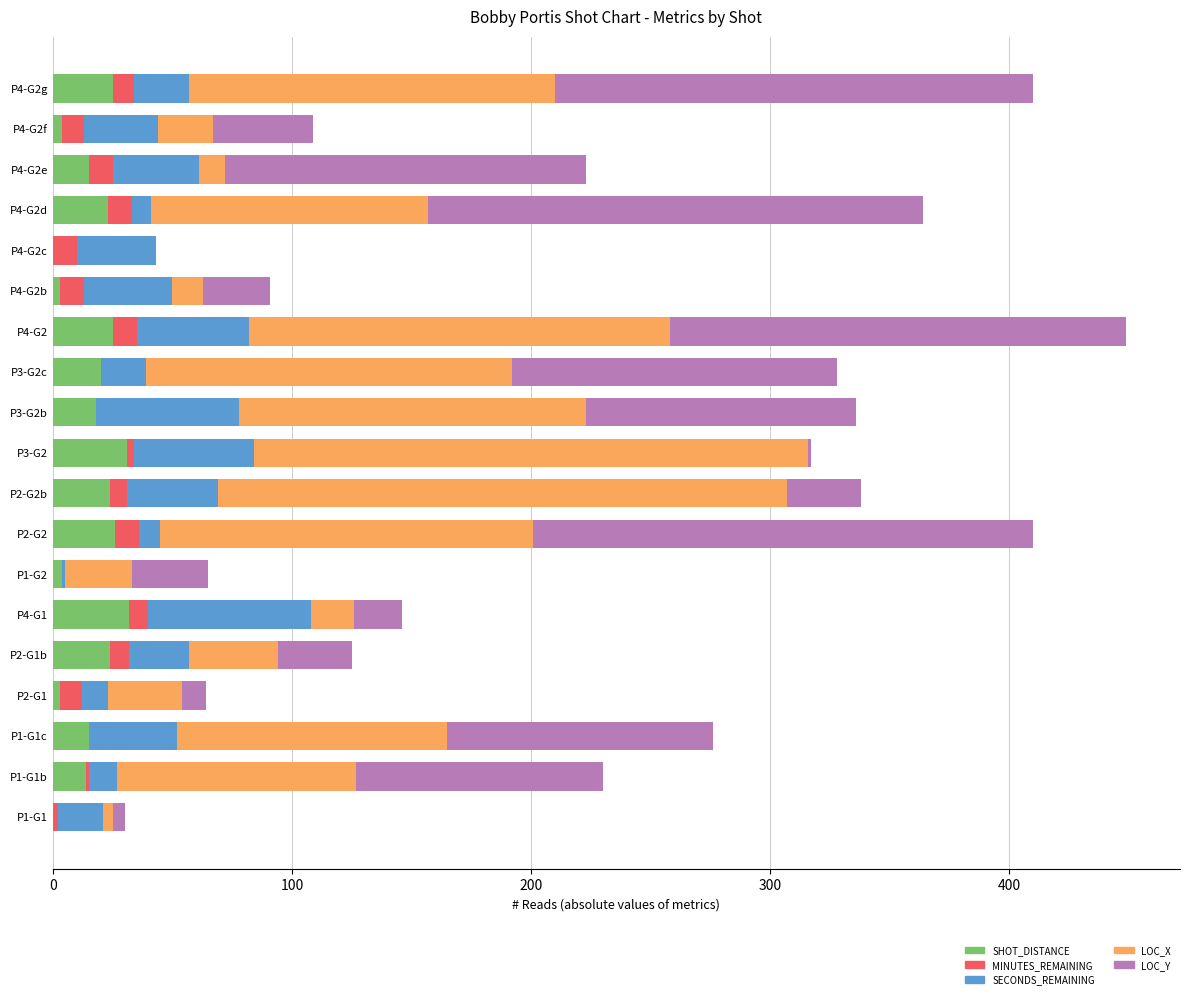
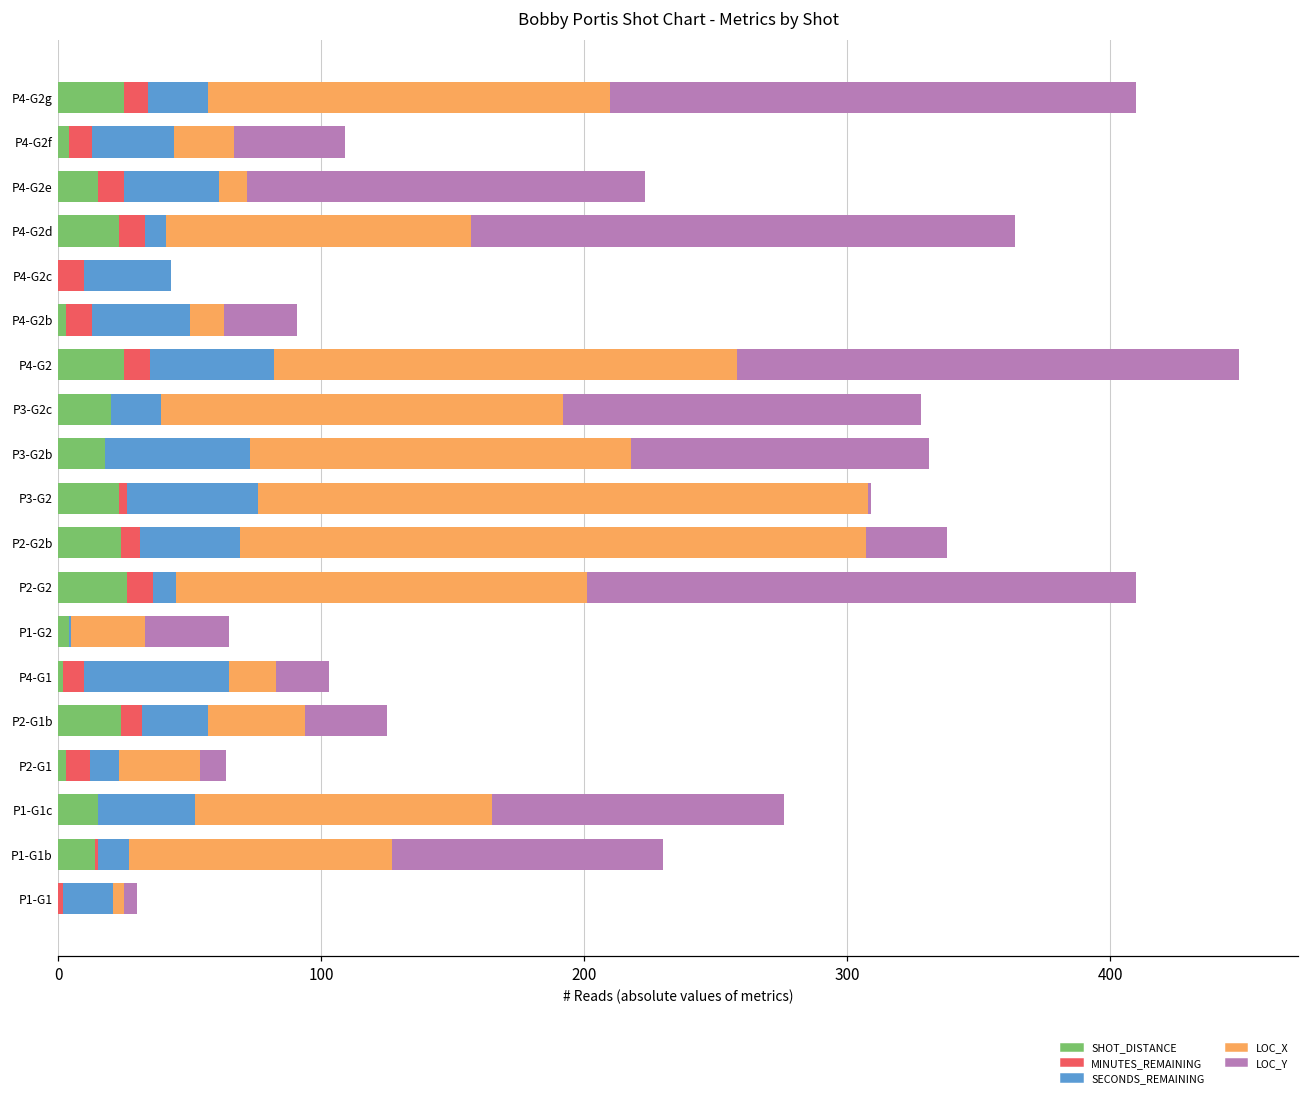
  {
    "SHOT_DISTANCE": {
      "P4-G2g": 25,
      "P4-G2f": 4,
      "P4-G2e": 15,
      "P4-G2d": 23,
      "P4-G2c": 0,
      "P4-G2b": 3,
      "P4-G2": 25,
      "P3-G2c": 20,
      "P3-G2b": 18,
-     "P3-G2": 31,
+     "P3-G2": 23,
      "P2-G2b": 24,
      "P2-G2": 26,
      "P1-G2": 4,
-     "P4-G1": 32,
+     "P4-G1": 2,
      "P2-G1b": 24,
      "P2-G1": 3,
      "P1-G1c": 15,
      "P1-G1b": 14,
      "P1-G1": 0
    },
    "MINUTES_REMAINING": {
      "P4-G2g": 9,
      "P4-G2f": 9,
      "P4-G2e": 10,
      "P4-G2d": 10,
      "P4-G2c": 10,
      "P4-G2b": 10,
      "P4-G2": 10,
      "P3-G2c": 0,
      "P3-G2b": 0,
      "P3-G2": 3,
      "P2-G2b": 7,
      "P2-G2": 10,
      "P1-G2": 0,
      "P4-G1": 8,
      "P2-G1b": 8,
      "P2-G1": 9,
      "P1-G1c": 0,
      "P1-G1": 2
    },
    "SECONDS_REMAINING": {
      "P4-G2g": 23,
      "P4-G2f": 31,
      "P4-G2e": 36,
      "P4-G2d": 8,
      "P4-G2c": 33,
      "P4-G2b": 37,
      "P4-G2": 47,
      "P3-G2c": 19,
-     "P3-G2b": 60,
+     "P3-G2b": 55,
      "P3-G2": 50,
      "P2-G2b": 38,
      "P2-G2": 9,
-     "P4-G1": 68,
+     "P4-G1": 55,
      "P2-G1b": 25,
      "P2-G1": 11,
      "P1-G1c": 37,
      "P1-G1b": 12,
      "P1-G1": 19
    },
    "LOC_X": {
      "P4-G2g": 153,
      "P4-G2f": 23,
      "P4-G2e": 11,
      "P4-G2d": 116,
      "P4-G2c": 0,
      "P4-G2b": 13,
      "P4-G2": 176,
      "P3-G2c": 153,
      "P3-G2b": 145,
      "P3-G2": 232,
      "P2-G2b": 238,
      "P2-G2": 156,
      "P1-G2": 28,
      "P4-G1": 18,
      "P2-G1b": 37,
      "P2-G1": 31,
      "P1-G1c": 113,
      "P1-G1b": 100,
      "P1-G1": 4
    },
    "LOC_Y": {
      "P4-G2g": 200,
      "P4-G2f": 42,
      "P4-G2e": 151,
      "P4-G2d": 207,
      "P4-G2c": 0,
      "P4-G2b": 28,
      "P4-G2": 191,
      "P3-G2c": 136,
      "P3-G2b": 113,
      "P2-G2b": 31,
      "P2-G2": 209,
      "P1-G2": 32,
      "P4-G1": 20,
      "P2-G1b": 31,
      "P2-G1": 10,
      "P1-G1c": 111,
      "P1-G1b": 103,
      "P1-G1": 5
    }
  }
